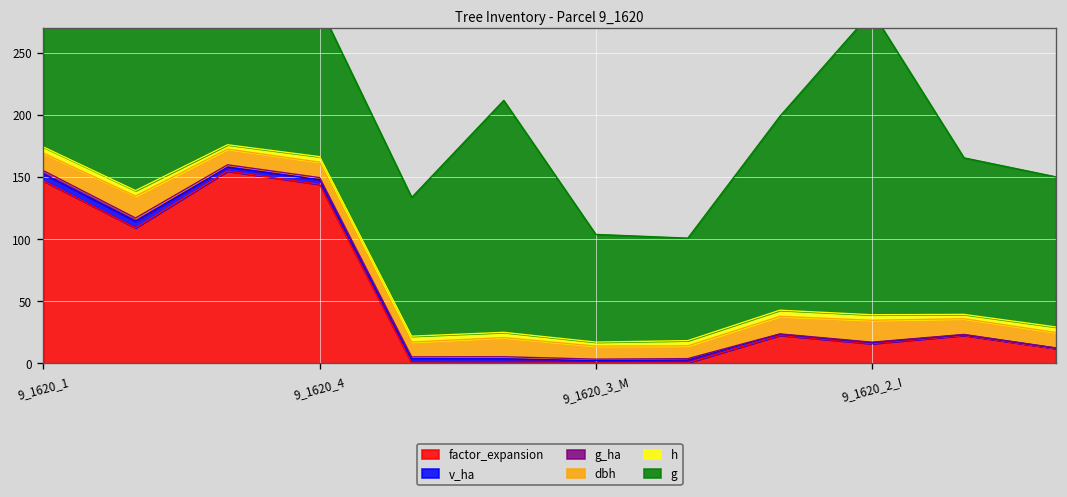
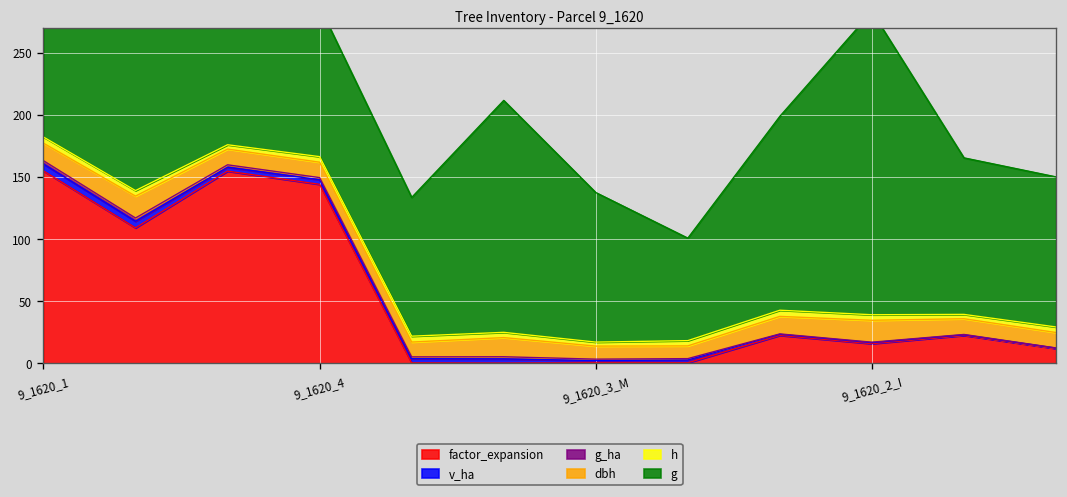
  {
    "factor_expansion": {
-     "9_1620_1": 147,
+     "9_1620_1": 155,
      "9_1620_4": 144
    },
    "v_ha": {
      "9_1620_1": 6
    },
    "g_ha": {
      "9_1620_1": 3
    },
    "dbh": {
      "9_1620_1": 14,
      "9_1620_4": 12,
      "9_1620_3_M": 11,
      "9_1620_2_I": 18
    },
    "h": {
      "9_1620_1": 5,
      "9_1620_4": 4,
      "9_1620_3_M": 3,
      "9_1620_2_I": 4
    },
    "g": {
-     "9_1620_3_M": 87
+     "9_1620_3_M": 120
    }
  }
